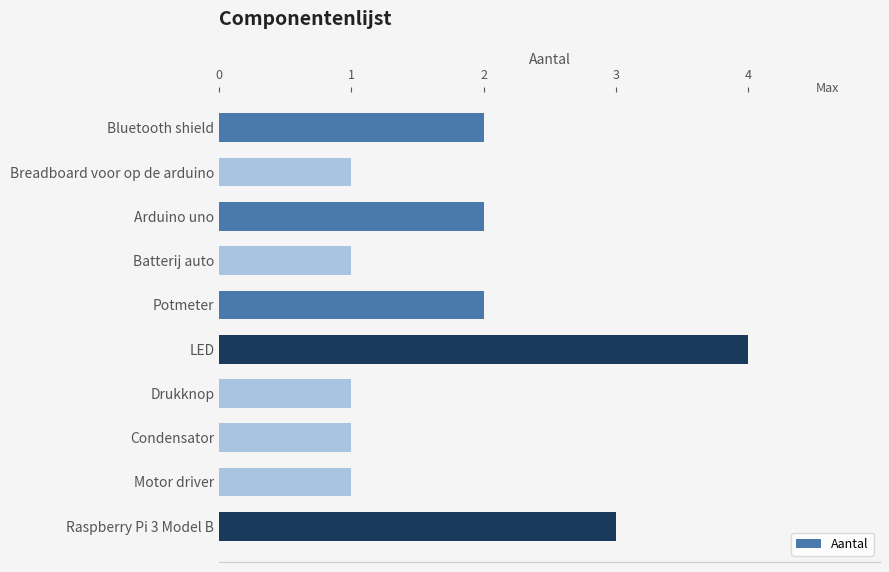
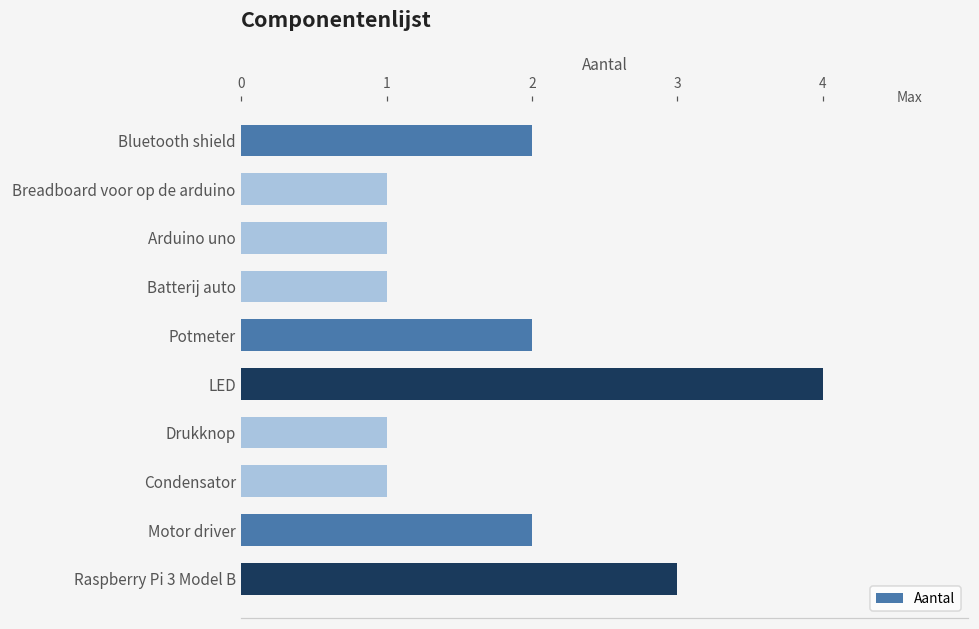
  {
    "Bluetooth shield": 2,
    "Breadboard voor op de arduino": 1,
-   "Arduino uno": 2,
+   "Arduino uno": 1,
    "Batterij auto": 1,
    "Potmeter": 2,
    "LED": 4,
    "Drukknop": 1,
    "Condensator": 1,
-   "Motor driver": 1,
+   "Motor driver": 2,
    "Raspberry Pi 3 Model B": 3
  }
